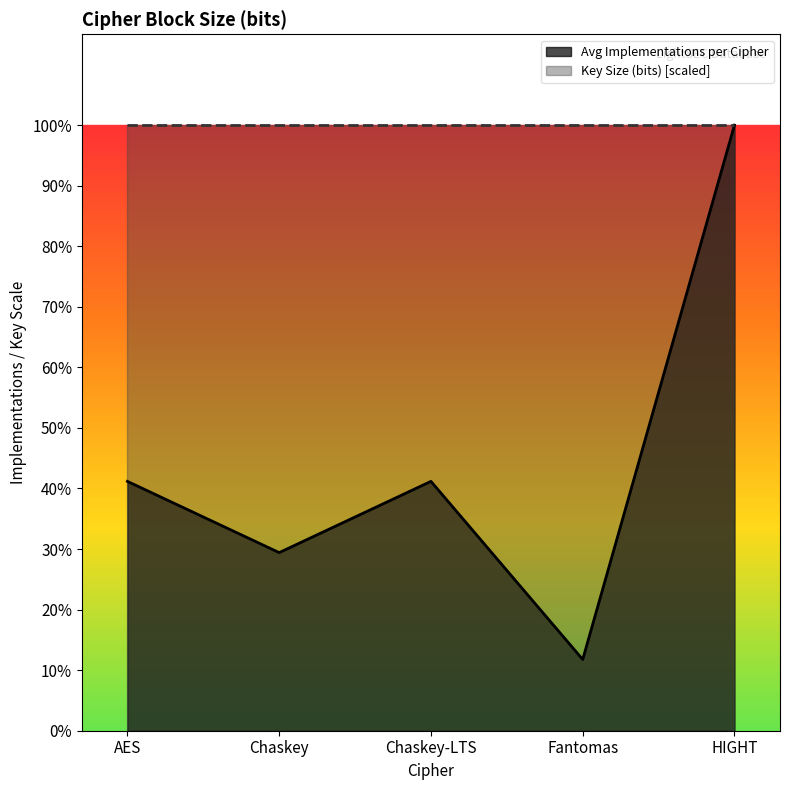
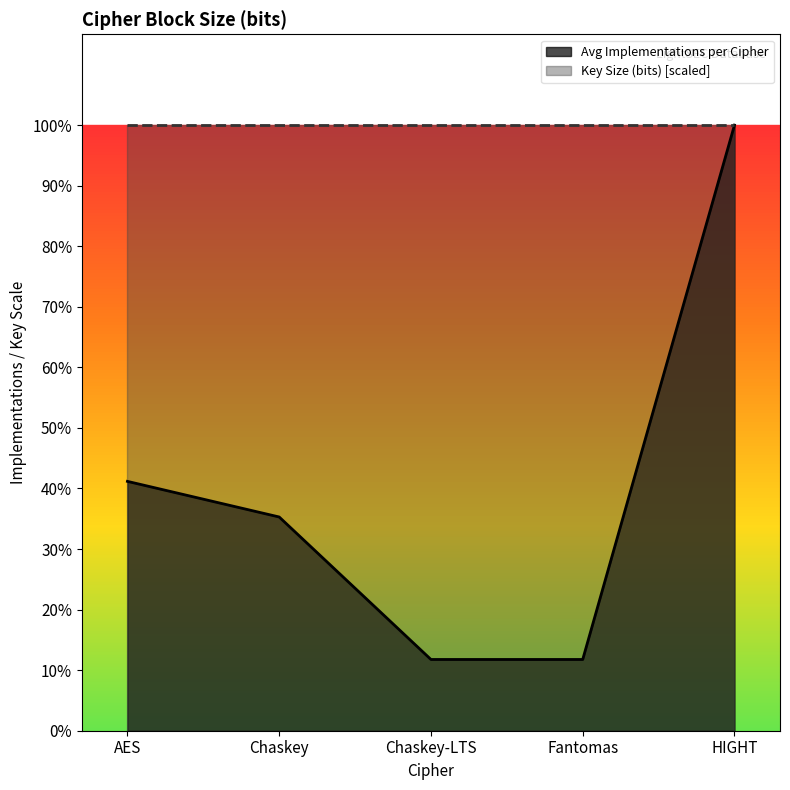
  {
    "Avg Implementations per Cipher": {
      "AES": "41%",
-     "Chaskey": "29%",
-     "Chaskey-LTS": "41%",
+     "Chaskey": "35%",
+     "Chaskey-LTS": "12%",
      "Fantomas": "12%"
    },
    "Key Size (bits) [scaled]": {
      "AES": "100%",
      "Chaskey": "100%",
      "Chaskey-LTS": "100%",
      "Fantomas": "100%"
    }
  }
